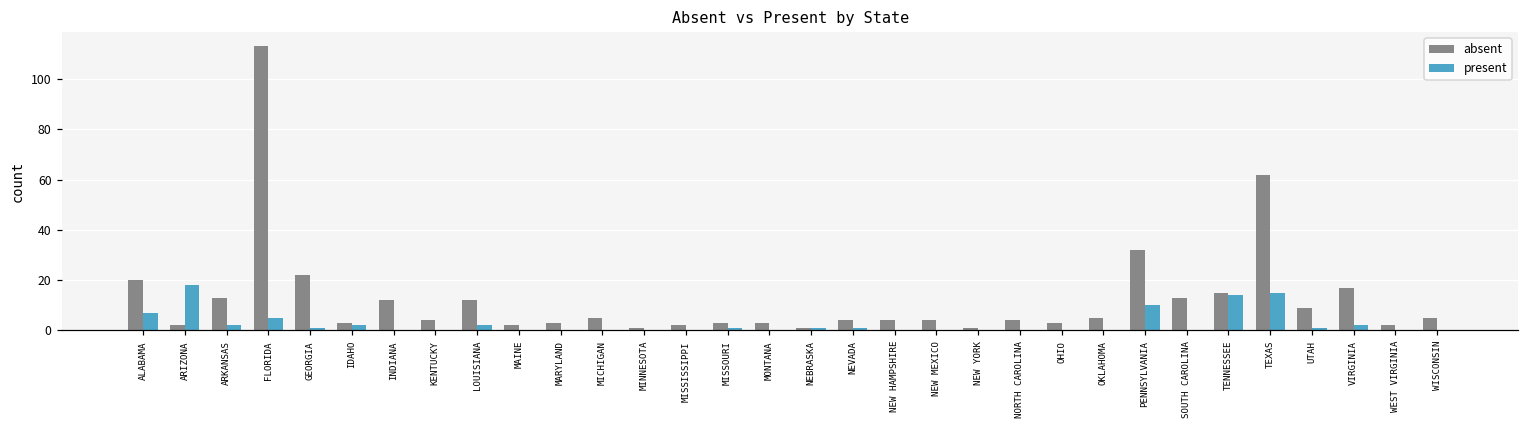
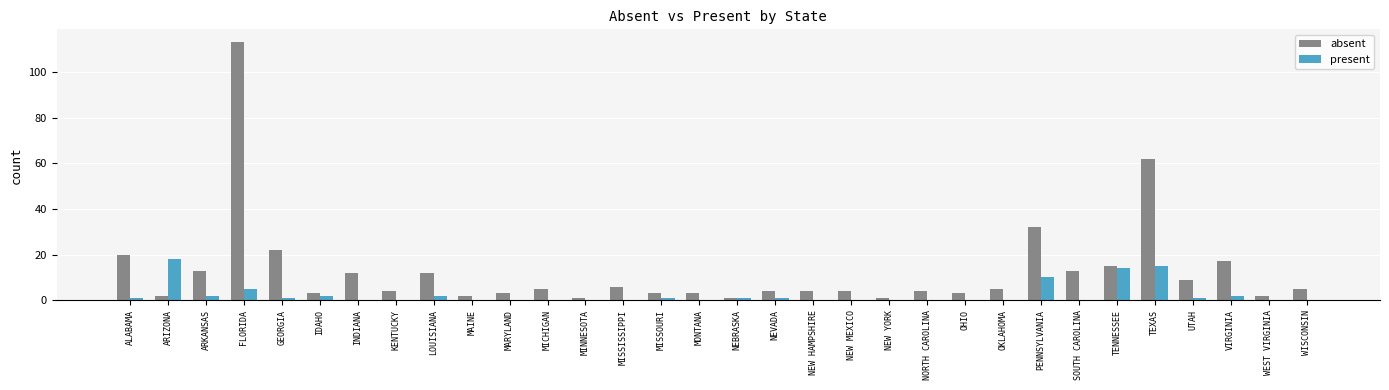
  {
    "absent": {
      "ALABAMA": 20,
      "ARIZONA": 2,
      "ARKANSAS": 13,
      "FLORIDA": 113,
      "GEORGIA": 22,
      "IDAHO": 3,
      "INDIANA": 12,
      "KENTUCKY": 4,
      "LOUISIANA": 12,
      "MAINE": 2,
      "MARYLAND": 3,
      "MICHIGAN": 5,
-     "MISSISSIPPI": 2,
+     "MISSISSIPPI": 6,
      "MISSOURI": 3,
      "MONTANA": 3,
      "NEVADA": 4,
      "NEW HAMPSHIRE": 4,
      "NEW MEXICO": 4,
      "NORTH CAROLINA": 4,
      "OHIO": 3,
      "OKLAHOMA": 5,
      "PENNSYLVANIA": 32,
      "SOUTH CAROLINA": 13,
      "TENNESSEE": 15,
      "TEXAS": 62,
      "UTAH": 9,
      "VIRGINIA": 17,
      "WEST VIRGINIA": 2,
      "WISCONSIN": 5
    },
    "present": {
-     "ALABAMA": 7,
+     "ALABAMA": 1,
      "ARIZONA": 18,
      "ARKANSAS": 2,
      "FLORIDA": 5,
      "IDAHO": 2,
      "INDIANA": 0,
      "KENTUCKY": 0,
      "LOUISIANA": 2,
      "MAINE": 0,
      "MARYLAND": 0,
      "MICHIGAN": 0,
      "MINNESOTA": 0,
      "MISSISSIPPI": 0,
      "MONTANA": 0,
      "NEW HAMPSHIRE": 0,
      "NEW MEXICO": 0,
      "NEW YORK": 0,
      "NORTH CAROLINA": 0,
      "OHIO": 0,
      "OKLAHOMA": 0,
      "PENNSYLVANIA": 10,
      "SOUTH CAROLINA": 0,
      "TENNESSEE": 14,
      "TEXAS": 15,
      "VIRGINIA": 2,
      "WEST VIRGINIA": 0,
      "WISCONSIN": 0
    }
  }
